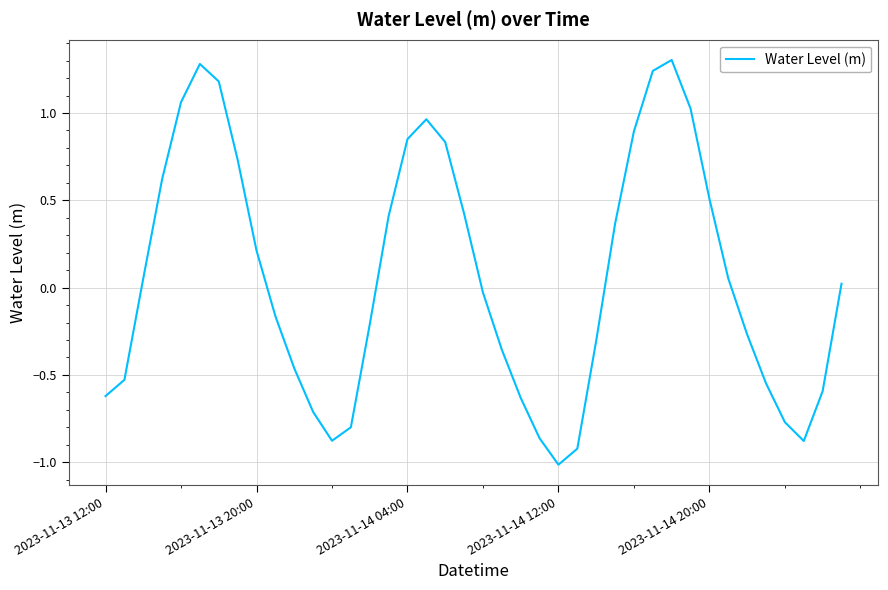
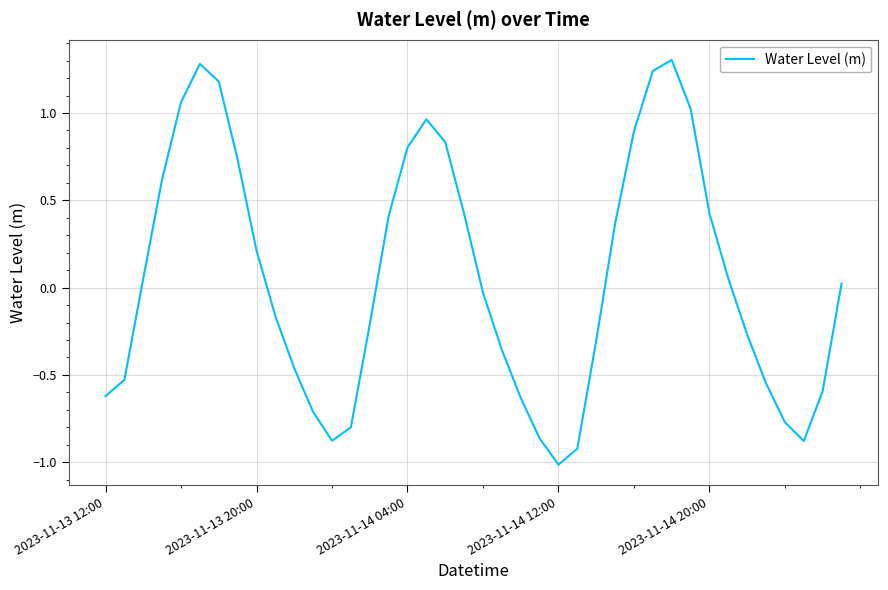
  {
    "2023-11-13 12:00": -0.62,
    "2023-11-13 20:00": 0.21,
-   "2023-11-14 04:00": 0.85,
+   "2023-11-14 04:00": 0.80,
    "2023-11-14 12:00": -1.01,
-   "2023-11-14 20:00": 0.51
+   "2023-11-14 20:00": 0.43
  }
